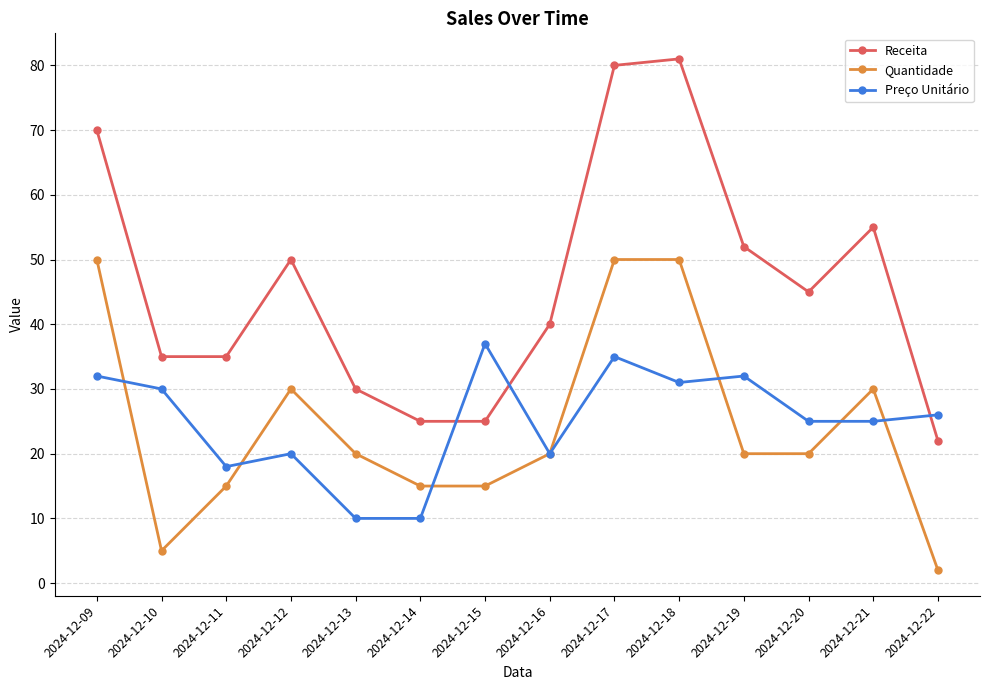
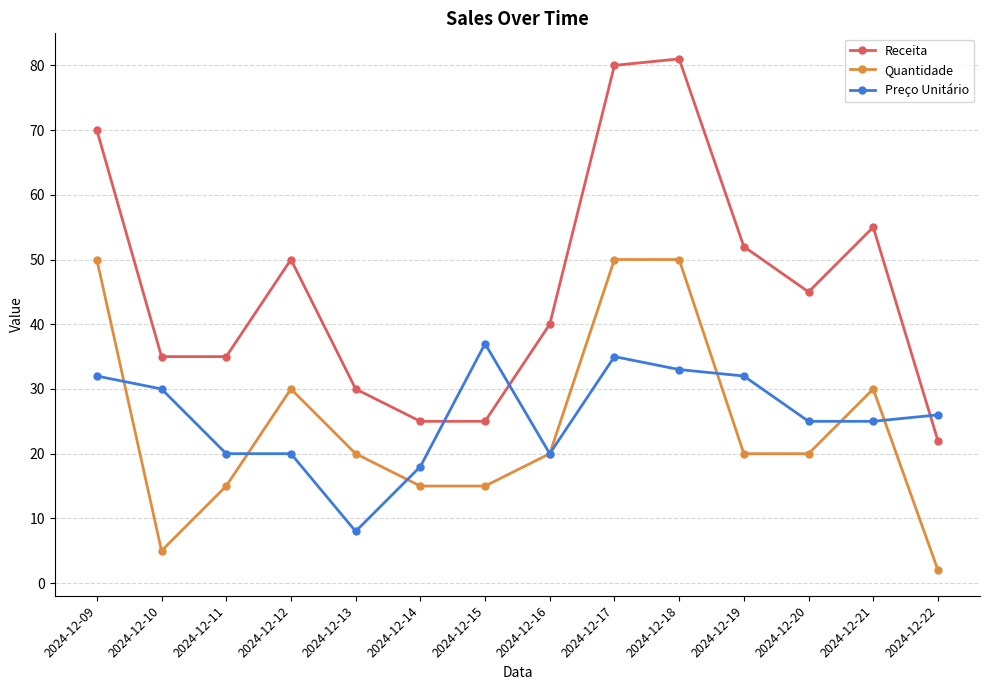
  {
    "Preço Unitário": {
      "2024-12-09": 32,
      "2024-12-10": 30,
-     "2024-12-11": 18,
+     "2024-12-11": 20,
      "2024-12-12": 20,
-     "2024-12-13": 10,
-     "2024-12-14": 10,
+     "2024-12-13": 8,
+     "2024-12-14": 18,
      "2024-12-15": 37,
      "2024-12-17": 35,
-     "2024-12-18": 31,
+     "2024-12-18": 33,
      "2024-12-19": 32,
      "2024-12-20": 25,
      "2024-12-21": 25,
      "2024-12-22": 26
    }
  }
